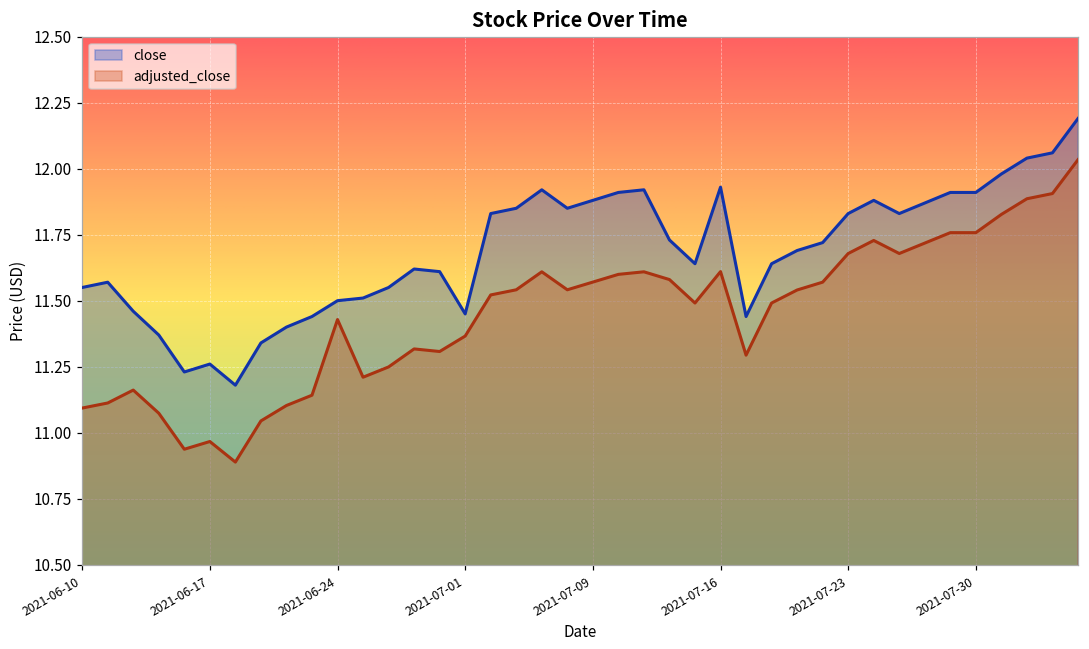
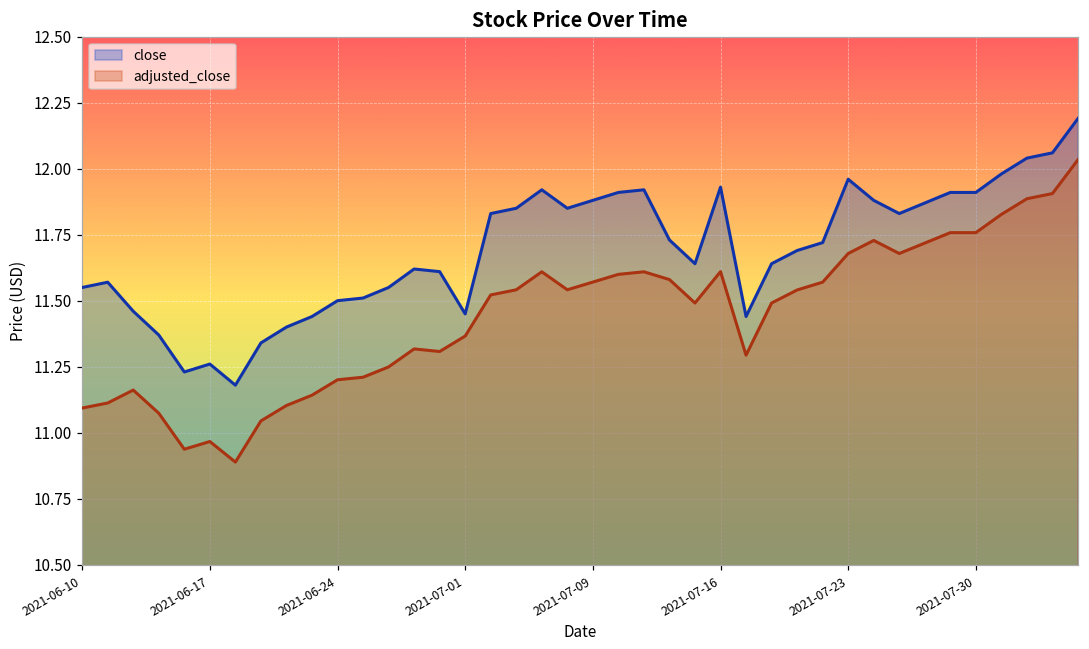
  {
    "close": {
      "2021-06-10": 11.55,
      "2021-06-17": 11.26,
      "2021-06-24": 11.50,
      "2021-07-01": 11.45,
      "2021-07-09": 11.88,
      "2021-07-16": 11.93,
-     "2021-07-23": 11.83,
+     "2021-07-23": 11.96,
      "2021-07-30": 11.91
    },
    "adjusted_close": {
      "2021-06-10": 11.09,
      "2021-06-17": 10.97,
-     "2021-06-24": 11.43,
+     "2021-06-24": 11.20,
      "2021-07-01": 11.37,
      "2021-07-09": 11.57,
      "2021-07-16": 11.61,
      "2021-07-23": 11.68,
      "2021-07-30": 11.76
    }
  }
